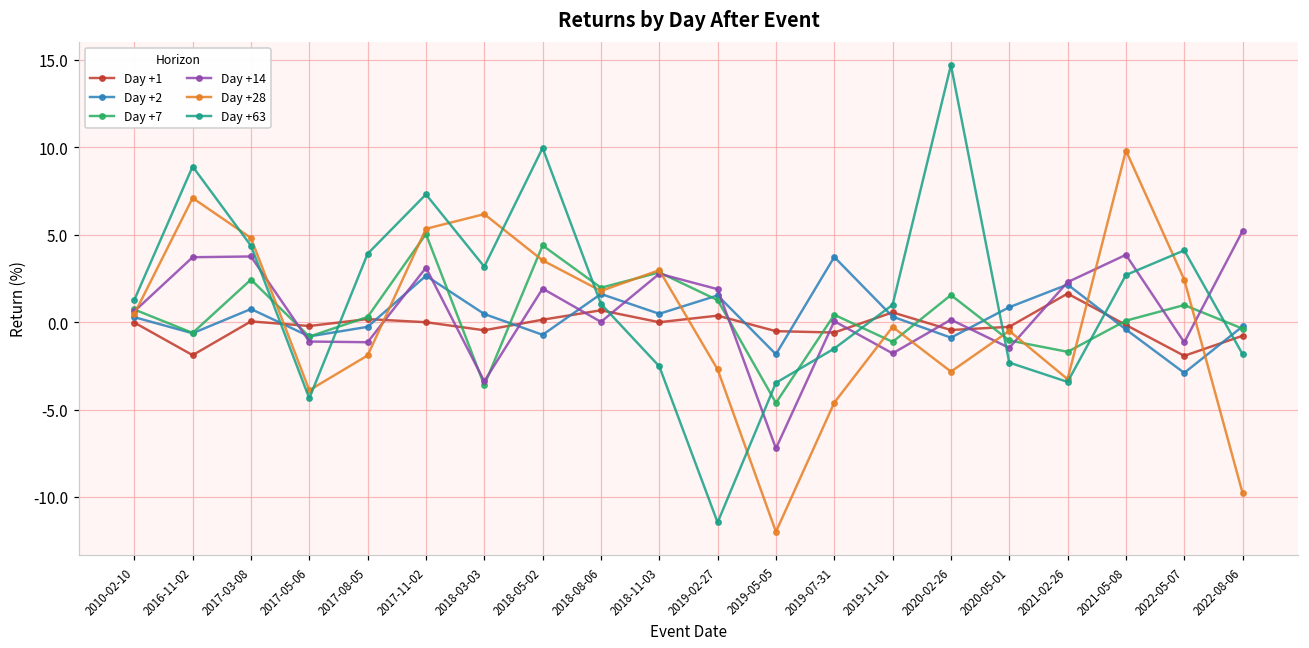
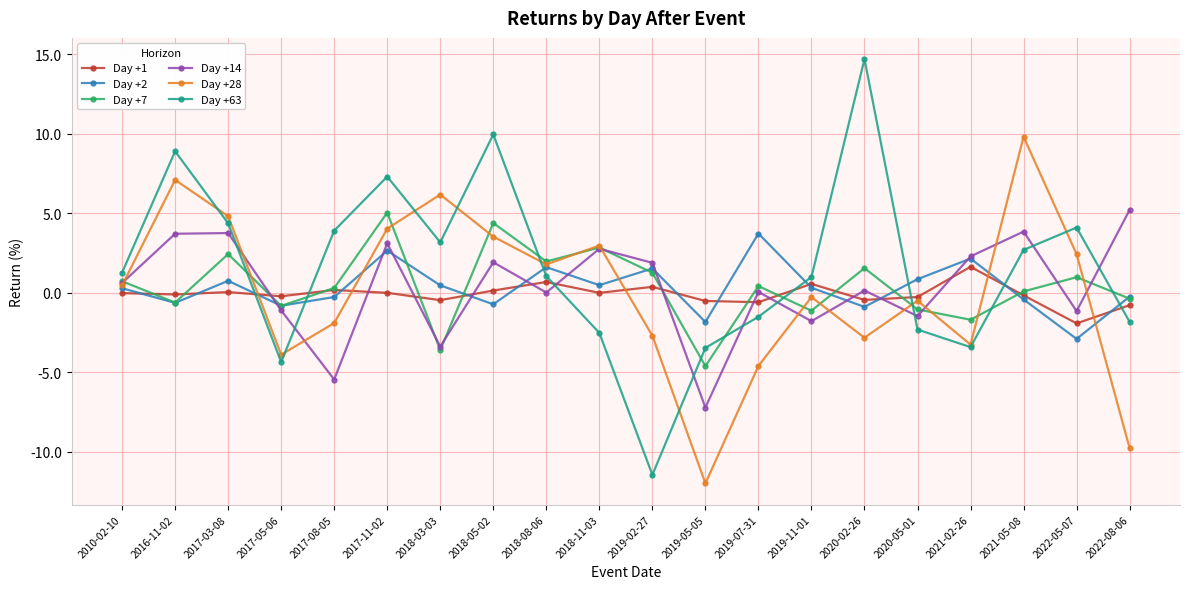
  {
    "Day +1": {
      "2010-02-10": 0.0,
-     "2016-11-02": -1.9,
+     "2016-11-02": -0.1,
      "2017-03-08": 0.0,
      "2017-05-06": -0.2,
      "2017-11-02": 0.0,
      "2018-03-03": -0.5,
      "2018-05-02": 0.1,
      "2018-08-06": 0.7,
      "2018-11-03": 0.0,
      "2019-02-27": 0.4,
      "2019-05-05": -0.5,
      "2019-07-31": -0.6,
      "2019-11-01": 0.6,
      "2020-02-26": -0.5,
      "2020-05-01": -0.3,
      "2021-02-26": 1.6,
      "2021-05-08": -0.2,
      "2022-05-07": -1.9,
      "2022-08-06": -0.8
    },
    "Day +2": {
      "2010-02-10": 0.3,
      "2017-03-08": 0.7,
      "2017-08-05": -0.3,
      "2017-11-02": 2.6,
      "2018-03-03": 0.5,
      "2018-05-02": -0.7,
      "2018-08-06": 1.6,
      "2018-11-03": 0.5,
      "2019-02-27": 1.5,
      "2019-05-05": -1.8,
      "2019-07-31": 3.7,
      "2019-11-01": 0.3,
      "2020-02-26": -0.9,
      "2020-05-01": 0.8,
      "2021-05-08": -0.4,
      "2022-05-07": -2.9
    },
    "Day +14": {
      "2016-11-02": 3.7,
      "2017-03-08": 3.7,
      "2017-05-06": -1.1,
-     "2017-08-05": -1.2,
+     "2017-08-05": -5.5,
      "2017-11-02": 3.1,
      "2018-03-03": -3.4,
      "2018-05-02": 1.9,
      "2018-08-06": 0.0,
      "2019-02-27": 1.9,
      "2019-05-05": -7.2,
      "2019-07-31": 0.0,
      "2019-11-01": -1.8,
      "2020-02-26": 0.1,
      "2020-05-01": -1.5,
      "2021-05-08": 3.8,
      "2022-05-07": -1.2,
      "2022-08-06": 5.2
    },
    "Day +28": {
      "2016-11-02": 7.1,
      "2017-03-08": 4.8,
      "2017-05-06": -3.9,
      "2017-08-05": -1.9,
-     "2017-11-02": 5.3,
+     "2017-11-02": 4.0,
      "2018-03-03": 6.2,
      "2018-05-02": 3.5,
      "2018-08-06": 1.8,
      "2019-02-27": -2.7,
      "2019-05-05": -12.0,
      "2019-07-31": -4.6,
      "2019-11-01": -0.3,
      "2020-02-26": -2.8,
      "2020-05-01": -0.5,
      "2021-05-08": 9.8,
      "2022-05-07": 2.4,
      "2022-08-06": -9.8
    }
  }
